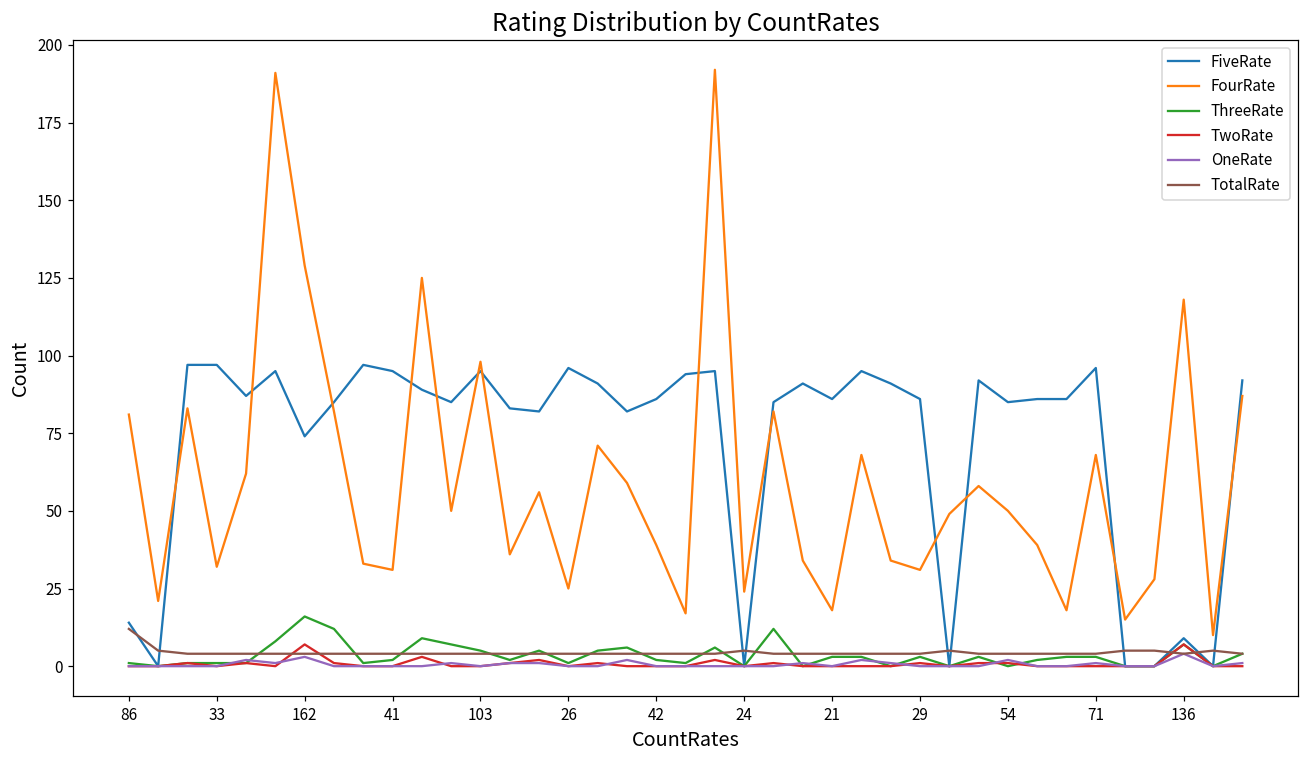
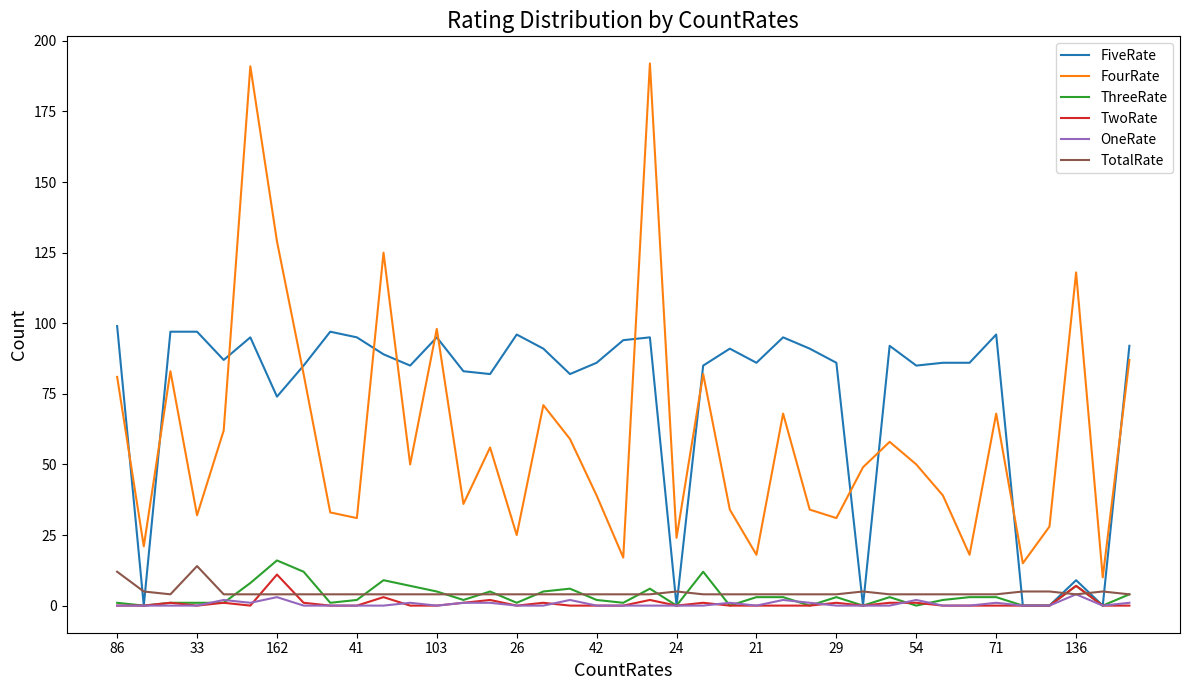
  {
    "FiveRate": {
-     "86": 14,
+     "86": 99,
      "33": 97,
      "162": 74,
      "41": 95,
      "103": 95,
      "42": 86,
      "21": 86,
      "54": 85,
      "71": 96,
      "136": 9
    },
    "FourRate": {
      "86": 81,
      "33": 32,
      "162": 129,
      "41": 31,
      "103": 98,
      "42": 39,
      "24": 24,
      "21": 18,
      "54": 50,
      "71": 68,
      "136": 118
    },
    "ThreeRate": {
      "86": 1,
      "33": 1,
      "162": 16,
      "41": 2,
      "103": 5,
      "42": 2,
      "21": 3,
      "54": 0,
      "71": 3
    },
    "TwoRate": {
-     "162": 7,
+     "162": 11,
      "54": 1,
      "71": 0
    },
    "OneRate": {
      "162": 3,
      "54": 2,
      "71": 1
    },
    "TotalRate": {
      "86": 12,
-     "33": 4,
+     "33": 14,
      "162": 4,
      "41": 4,
      "103": 4,
      "42": 4,
      "24": 5,
      "21": 4,
      "54": 4,
      "71": 4
    }
  }
